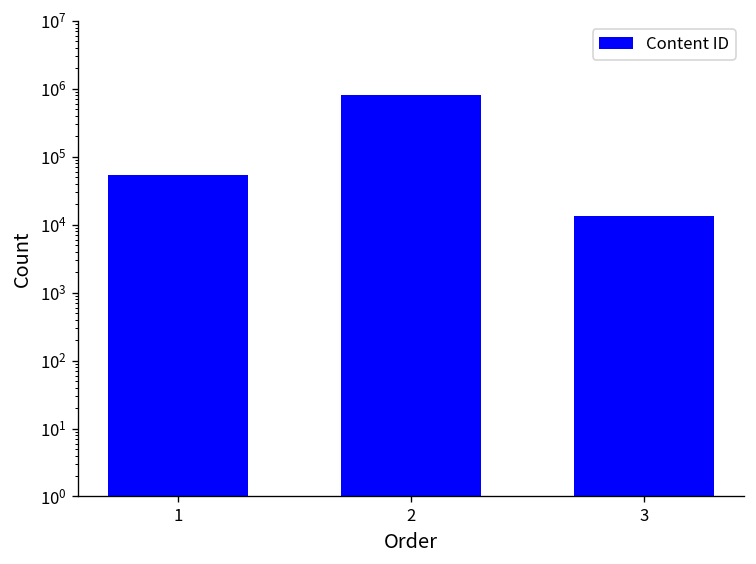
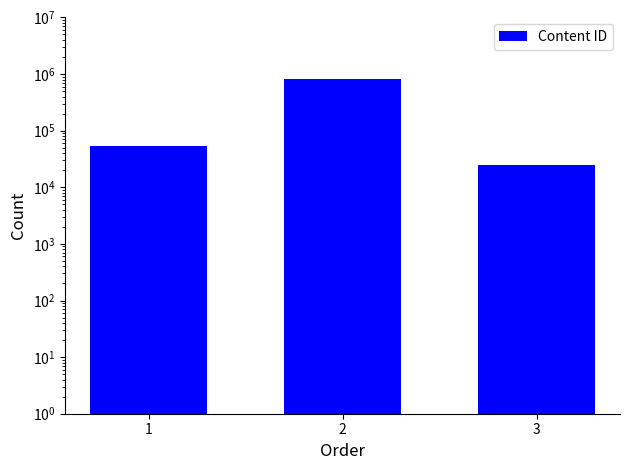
  {
    "1": 50000,
    "2": 800000,
-   "3": 14000
+   "3": 30000
  }
